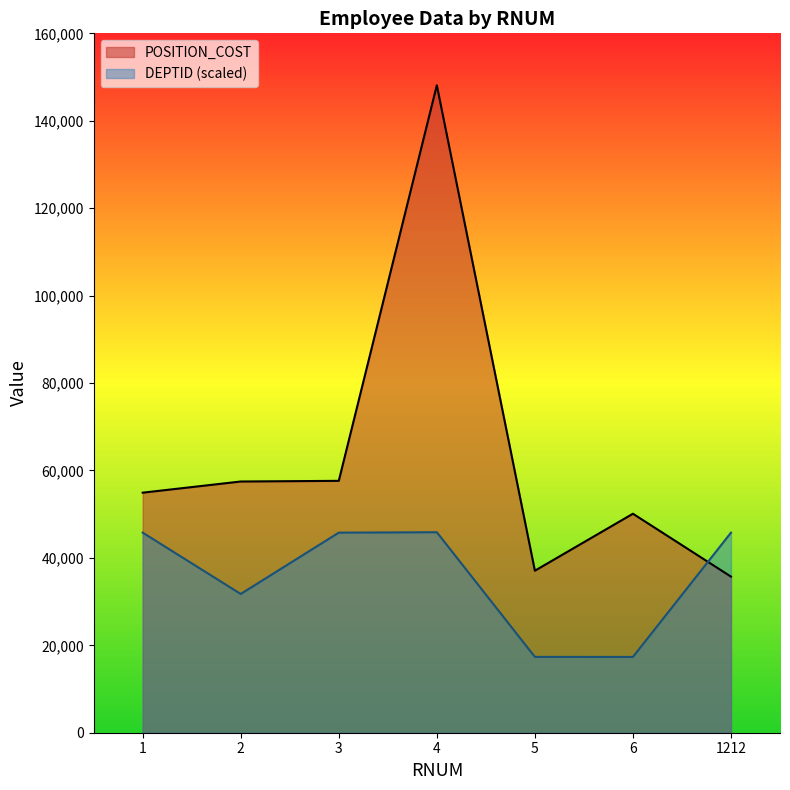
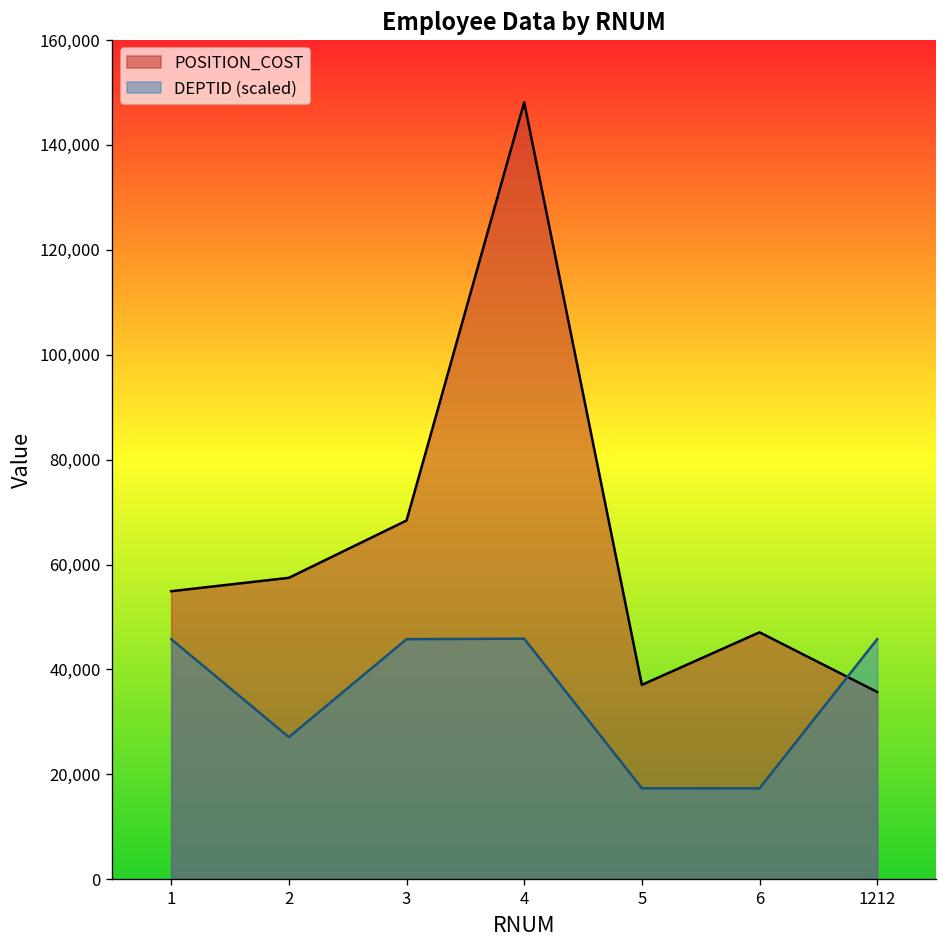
  {
    "POSITION_COST": {
      "1": "55,000",
      "2": "57,000",
-     "3": "58,000",
+     "3": "68,000",
      "4": "148,000",
      "5": "37,000",
-     "6": "50,000",
+     "6": "47,000",
      "1212": "36,000"
    },
    "DEPTID (scaled)": {
      "1": "46,000",
-     "2": "32,000",
+     "2": "27,000",
      "3": "46,000",
      "4": "46,000",
      "5": "17,000",
      "6": "17,000",
      "1212": "46,000"
    }
  }
